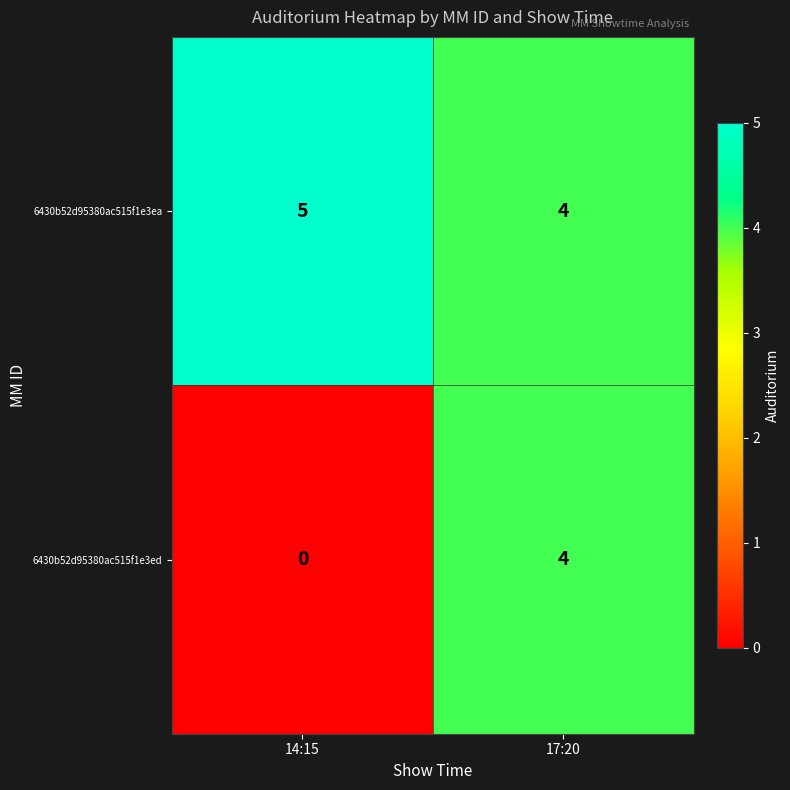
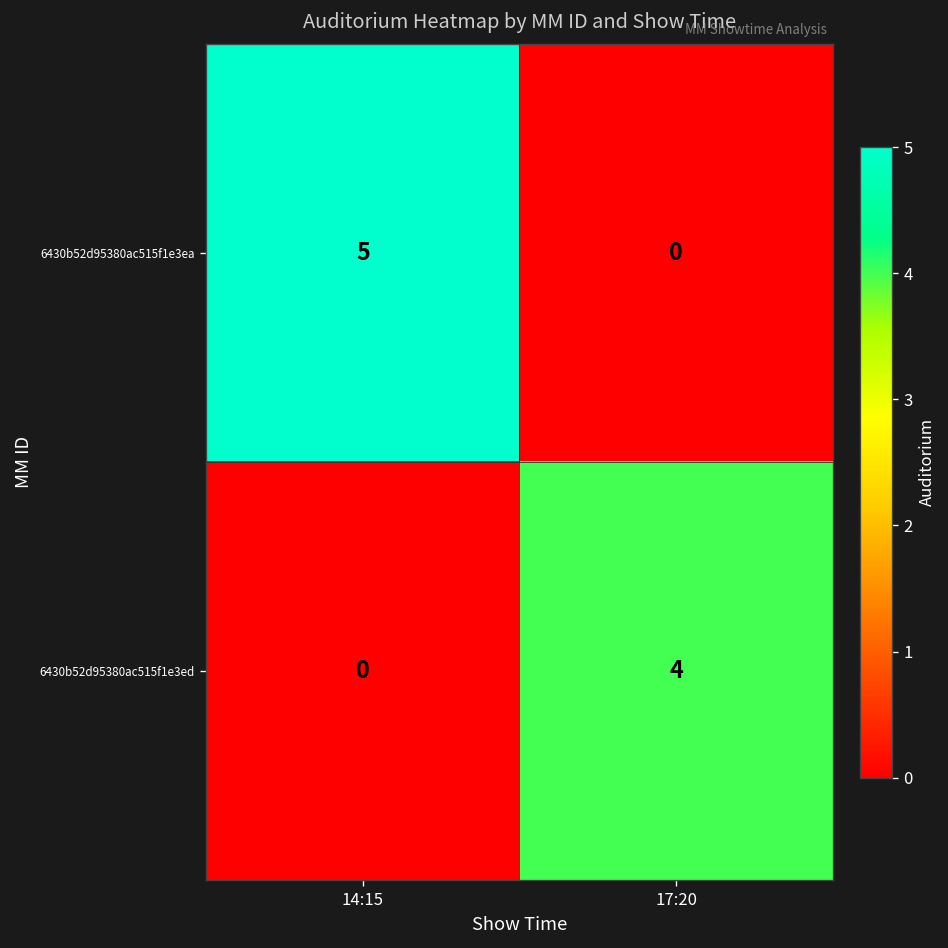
  {
    "6430b52d95380ac515f1e3ea": {
      "14:15": 5,
-     "17:20": 4
+     "17:20": 0
    },
    "6430b52d95380ac515f1e3ed": {
      "14:15": 0,
      "17:20": 4
    }
  }
